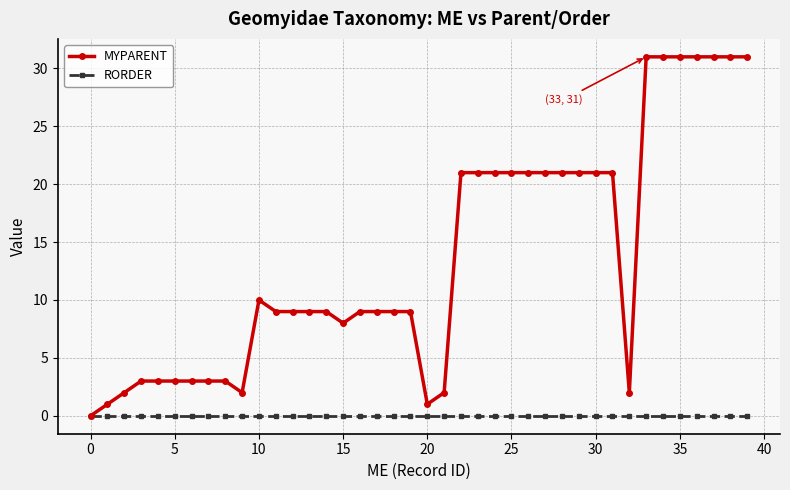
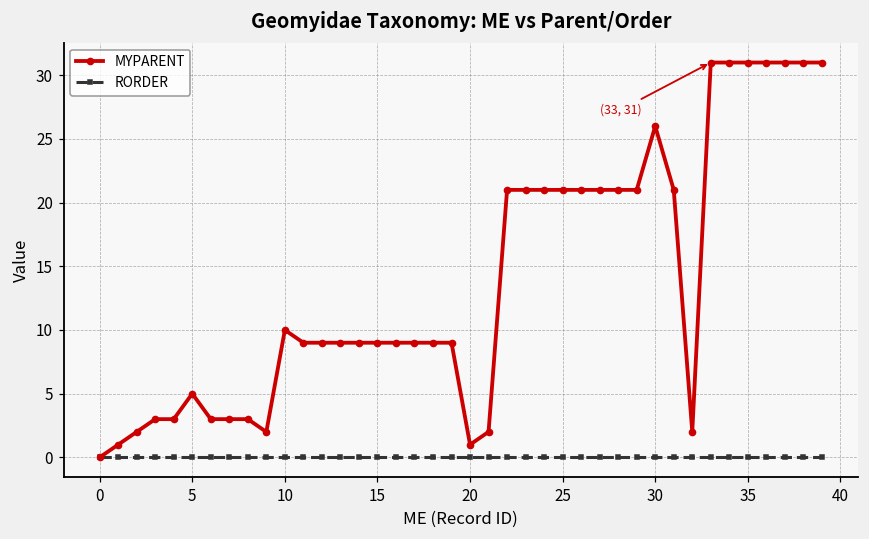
  {
    "MYPARENT": {
-     "5": 3,
+     "5": 5,
      "10": 10,
-     "15": 8,
+     "15": 9,
      "20": 1,
      "25": 21,
-     "30": 21,
+     "30": 26,
      "35": 31
    },
    "RORDER": {
      "5": 0,
      "10": 0,
      "15": 0,
      "20": 0,
      "25": 0,
      "30": 0,
      "35": 0
    }
  }
